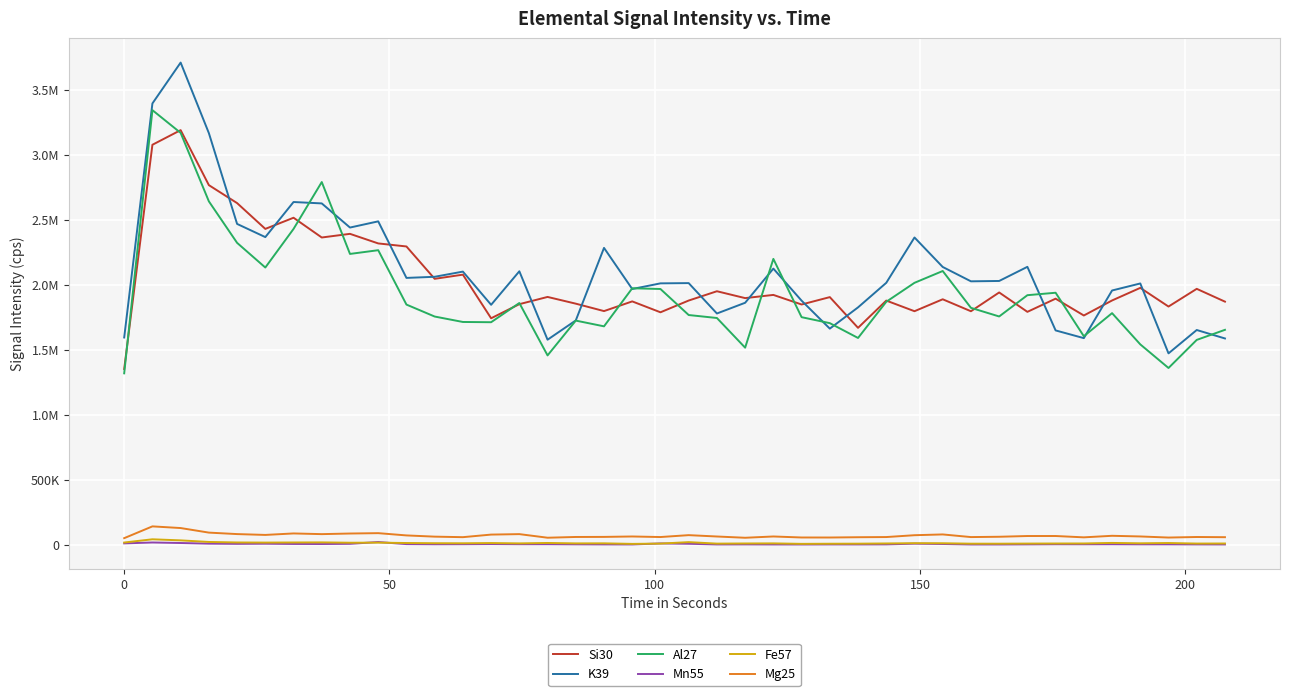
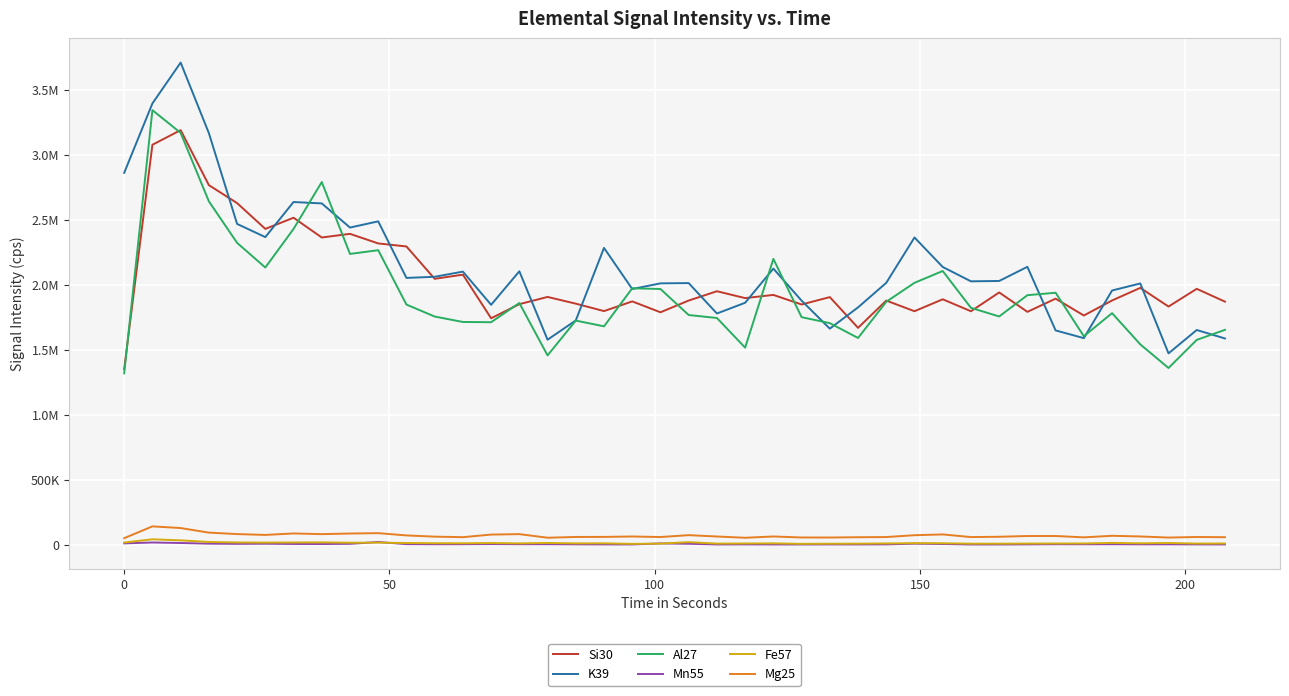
  {
    "Si30": {
      "0": 1350000
    },
    "K39": {
-     "0": 1600000
+     "0": 2860000
    },
    "Al27": {
      "0": 1320000
    }
  }
